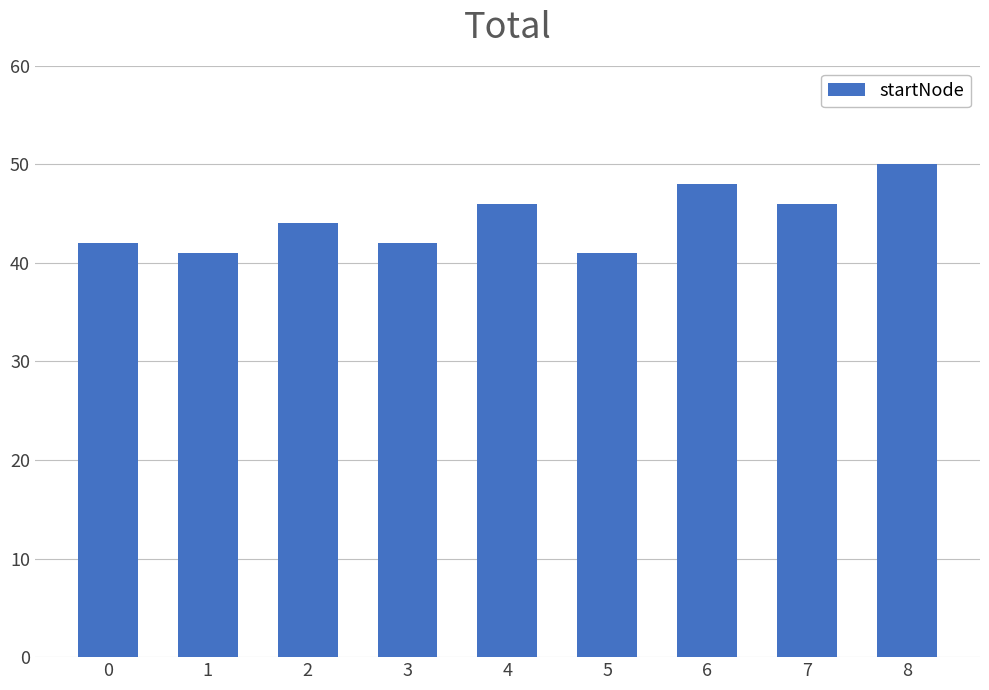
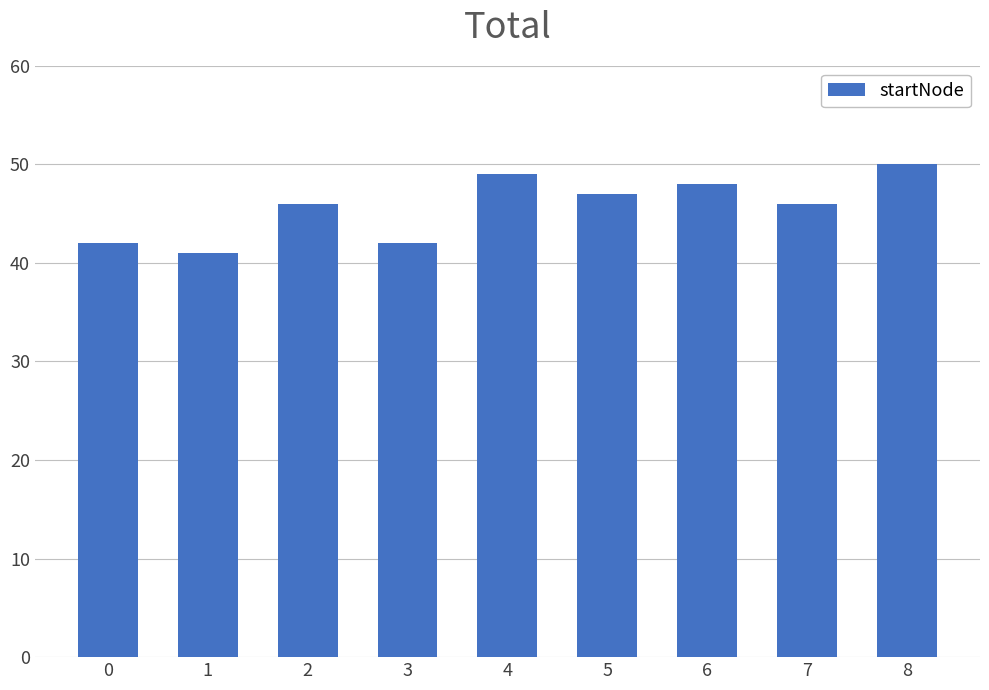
  {
    "0": 42,
    "1": 41,
-   "2": 44,
+   "2": 46,
    "3": 42,
-   "4": 46,
-   "5": 41,
+   "4": 49,
+   "5": 47,
    "6": 48,
    "7": 46,
    "8": 50
  }
